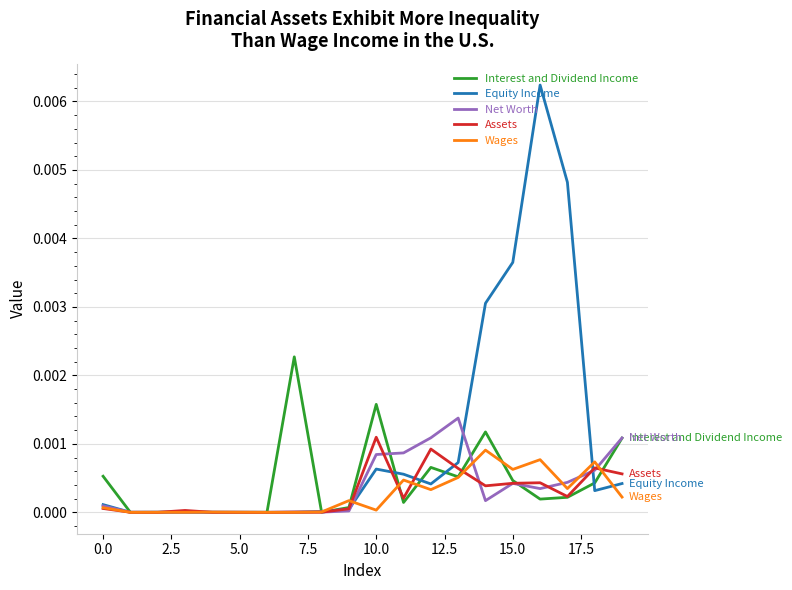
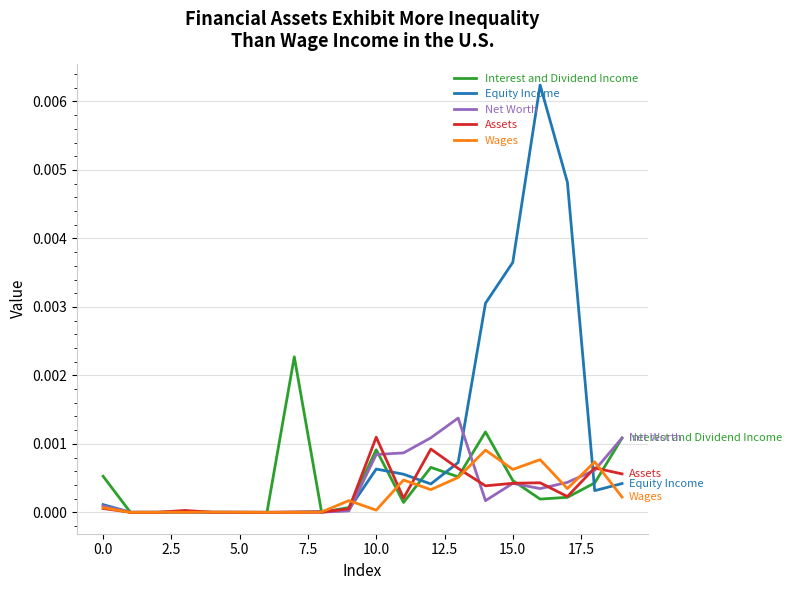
  {
    "Interest and Dividend Income": {
      "0.0": 0.0005,
-     "10.0": 0.0016,
+     "10.0": 0.0009,
      "15.0": 0.0005
    },
    "Equity Income": {
      "10.0": 0.0006,
      "15.0": 0.0037
    },
    "Net Worth": {
      "10.0": 0.0008
    },
    "Assets": {
      "10.0": 0.0011
    },
    "Wages": {
      "10.0": 0.0000,
      "15.0": 0.0006
    }
  }
